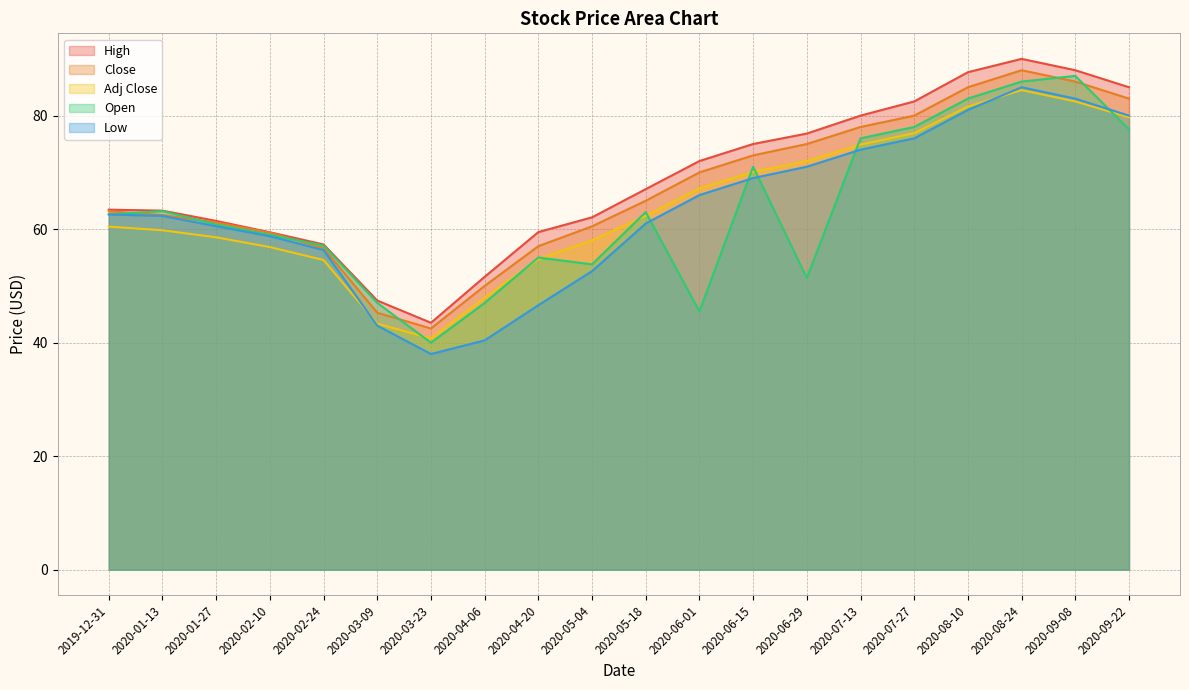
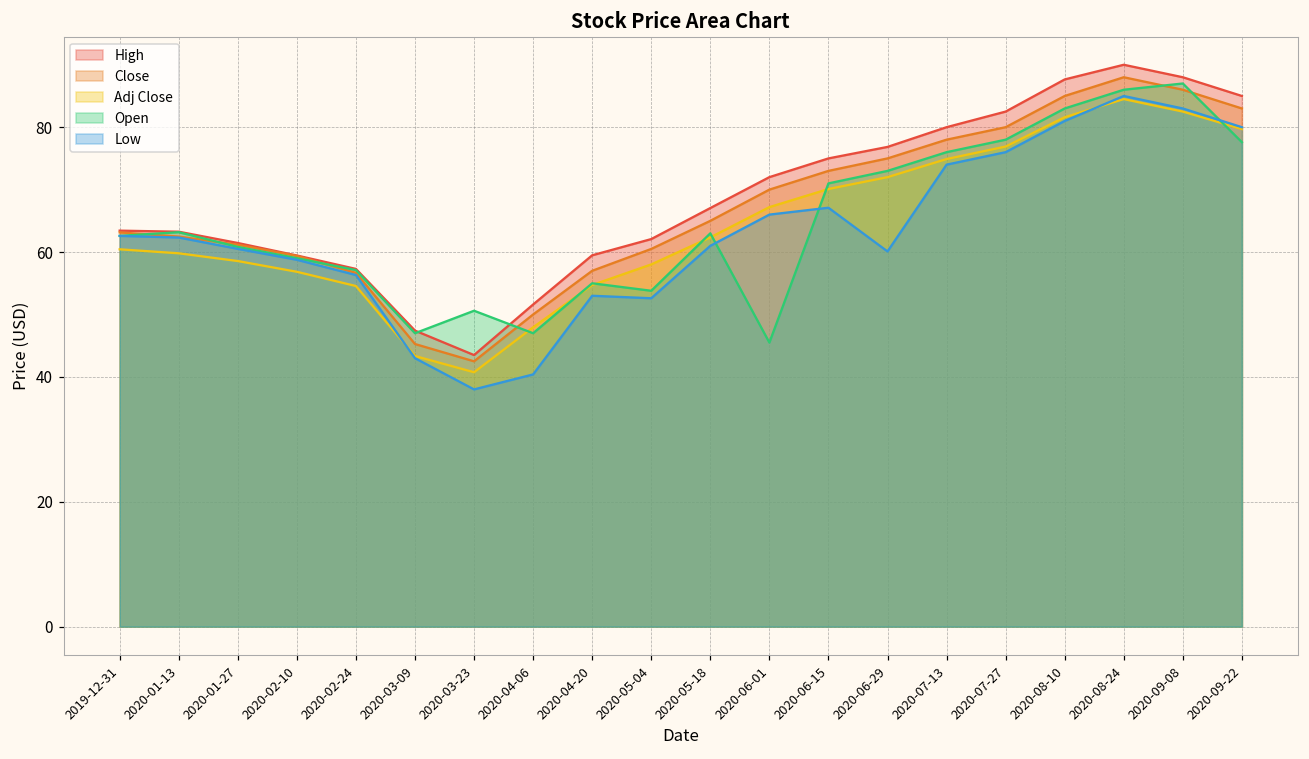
  {
    "Open": {
-     "2020-03-23": 40,
+     "2020-03-23": 51,
      "2020-04-06": 47,
      "2020-05-04": 54,
      "2020-05-18": 63,
      "2020-06-01": 46,
      "2020-06-15": 71,
-     "2020-06-29": 51,
+     "2020-06-29": 73,
      "2020-07-13": 76,
      "2020-07-27": 78,
      "2020-08-10": 83,
      "2020-08-24": 86,
      "2020-09-08": 87,
      "2020-09-22": 78
    },
    "Low": {
      "2020-03-23": 38,
      "2020-04-06": 40,
-     "2020-04-20": 47,
+     "2020-04-20": 53,
      "2020-05-04": 53,
      "2020-05-18": 61,
      "2020-06-01": 66,
-     "2020-06-15": 69,
-     "2020-06-29": 71,
+     "2020-06-15": 67,
+     "2020-06-29": 60,
      "2020-07-13": 74,
      "2020-07-27": 76,
      "2020-08-10": 81,
      "2020-08-24": 85,
      "2020-09-08": 83
    }
  }
